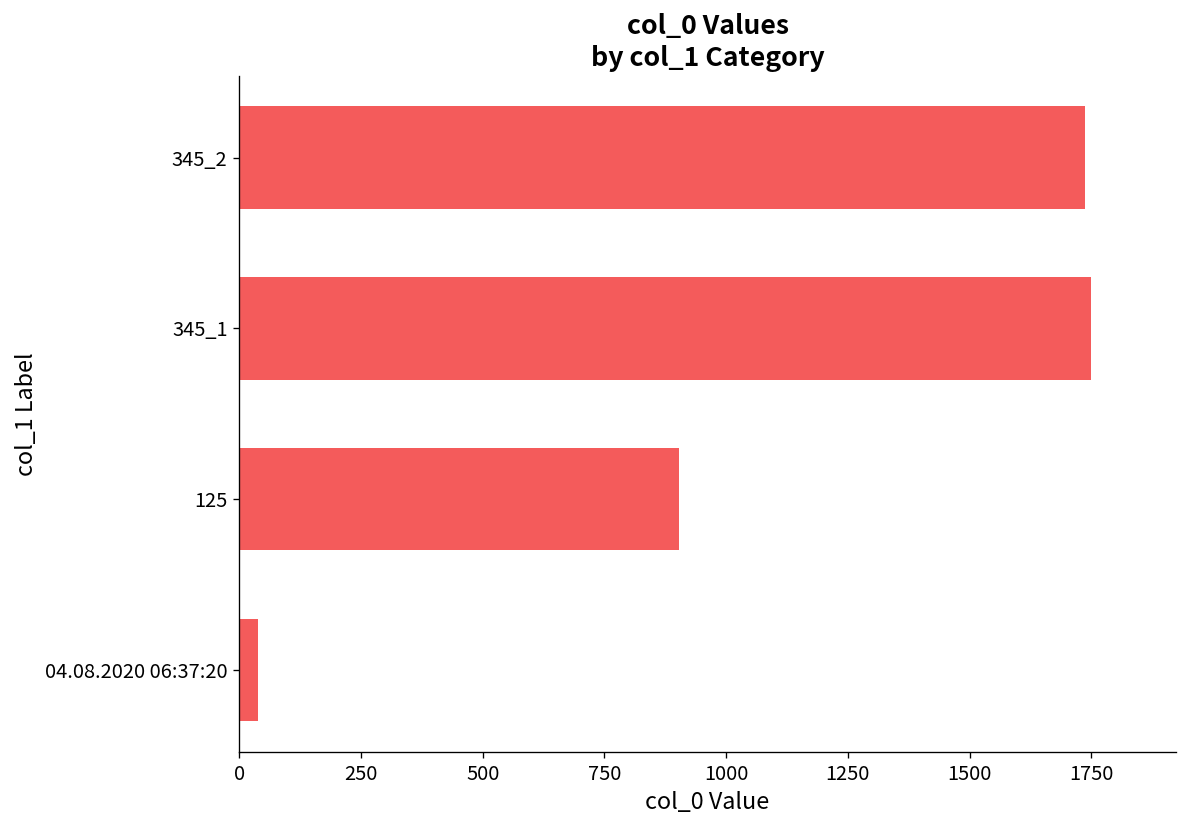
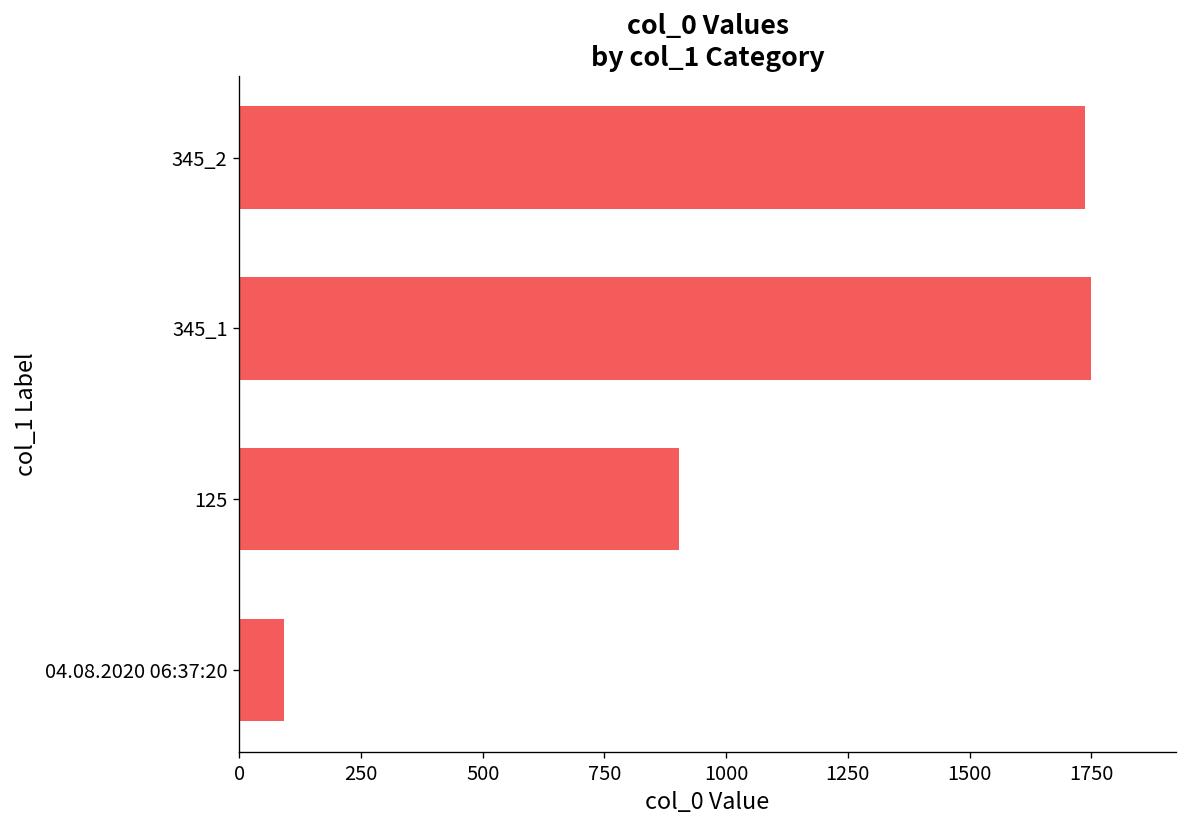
  {
    "345_2": 1740,
    "345_1": 1750,
    "125": 900,
-   "04.08.2020 06:37:20": 40
+   "04.08.2020 06:37:20": 90
  }
